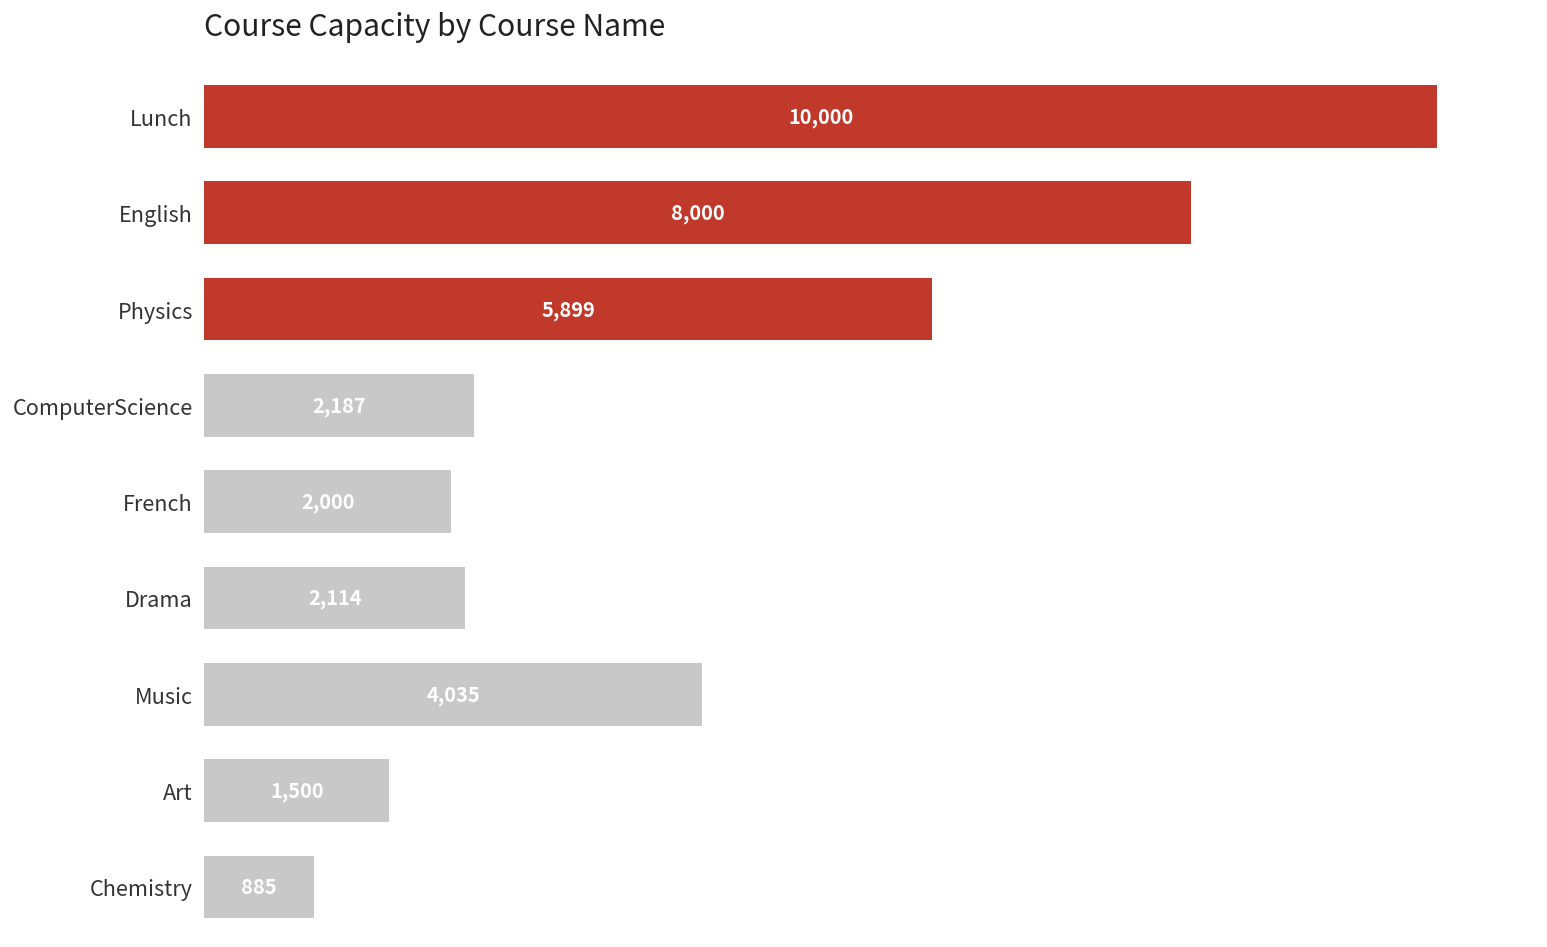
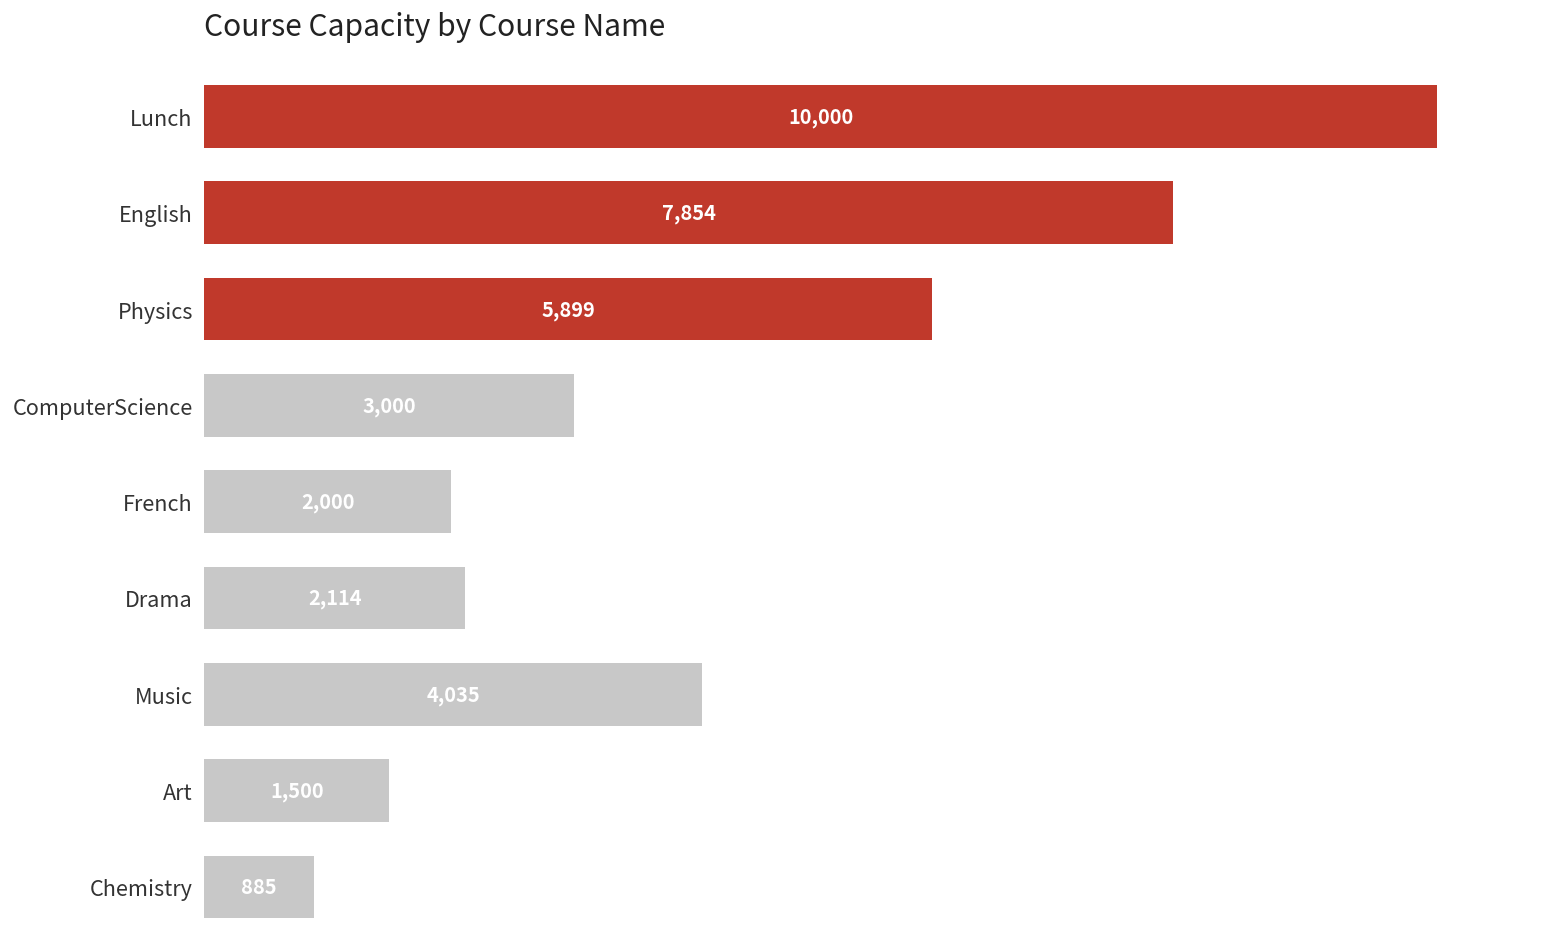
  {
    "Lunch": "10,000",
-   "English": "8,000",
+   "English": "7,854",
    "Physics": "5,899",
-   "ComputerScience": "2,187",
+   "ComputerScience": "3,000",
    "French": "2,000",
    "Drama": "2,114",
    "Music": "4,035",
    "Art": "1,500",
    "Chemistry": "885"
  }
